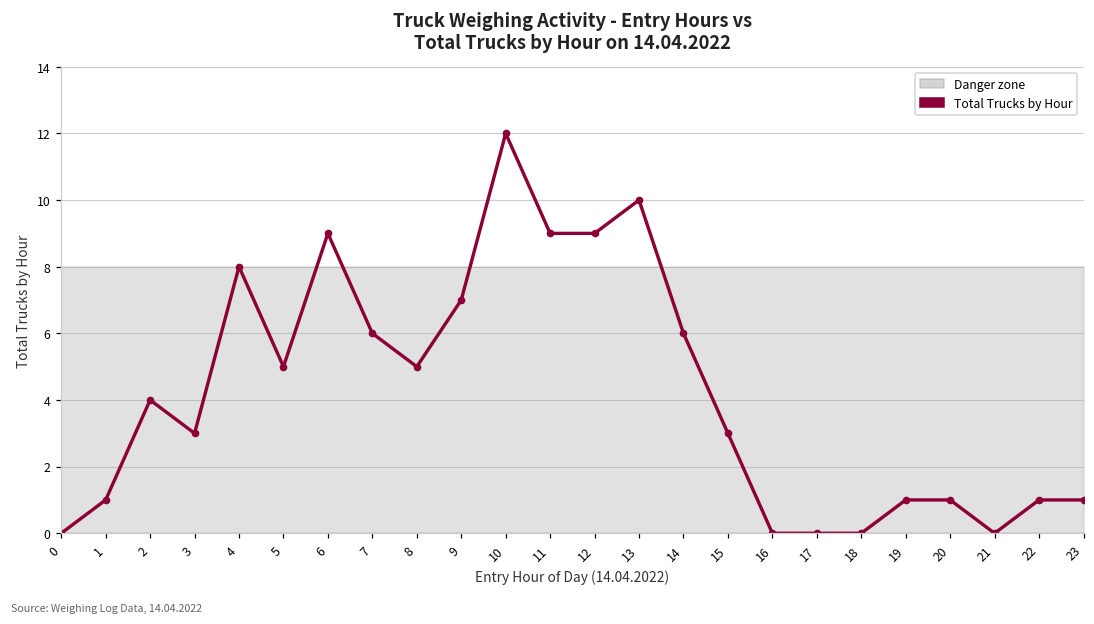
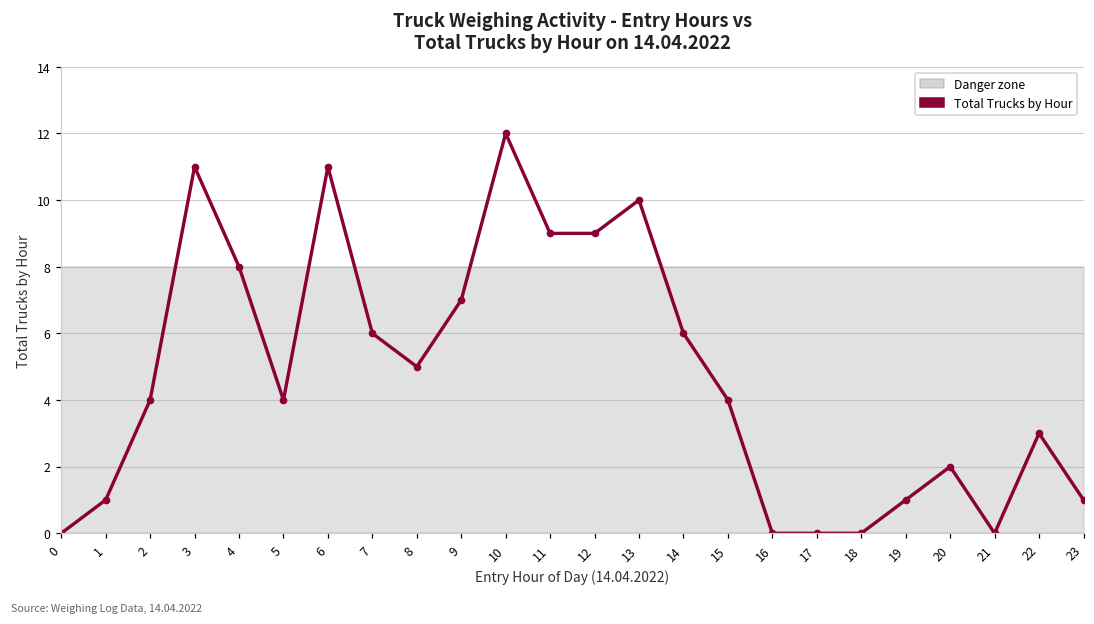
  {
    "Total Trucks by Hour": {
      "0": 0,
      "1": 1,
      "2": 4,
-     "3": 3,
-     "5": 5,
-     "6": 9,
+     "3": 11,
+     "5": 4,
+     "6": 11,
      "7": 6,
      "8": 5,
      "9": 7,
      "10": 12,
      "11": 9,
      "12": 9,
      "13": 10,
      "14": 6,
-     "15": 3,
+     "15": 4,
      "16": 0,
      "17": 0,
      "18": 0,
      "19": 1,
-     "20": 1,
+     "20": 2,
      "21": 0,
-     "22": 1,
+     "22": 3,
      "23": 1
    },
    "Danger zone": {
      "0": 8,
      "1": 8,
      "2": 8,
      "3": 8,
      "5": 8,
      "6": 8,
      "7": 8,
      "8": 8,
      "9": 8,
      "10": 8,
      "11": 8,
      "12": 8,
      "13": 8,
      "14": 8,
      "15": 8,
      "16": 8,
      "17": 8,
      "18": 8,
      "19": 8,
      "20": 8,
      "21": 8,
      "22": 8,
      "23": 8
    }
  }
